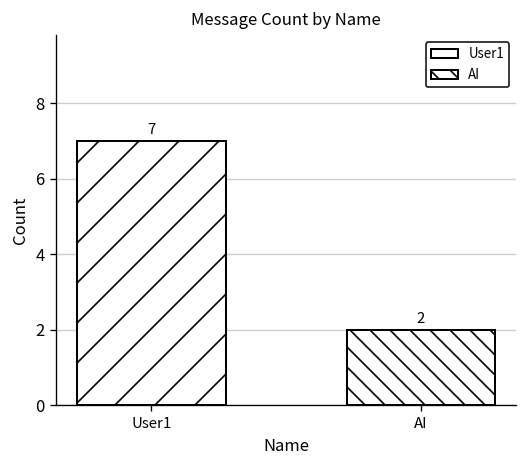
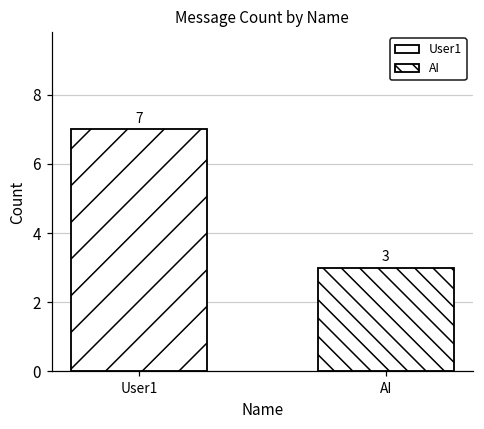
  {
    "User1": 7,
-   "AI": 2
+   "AI": 3
  }
